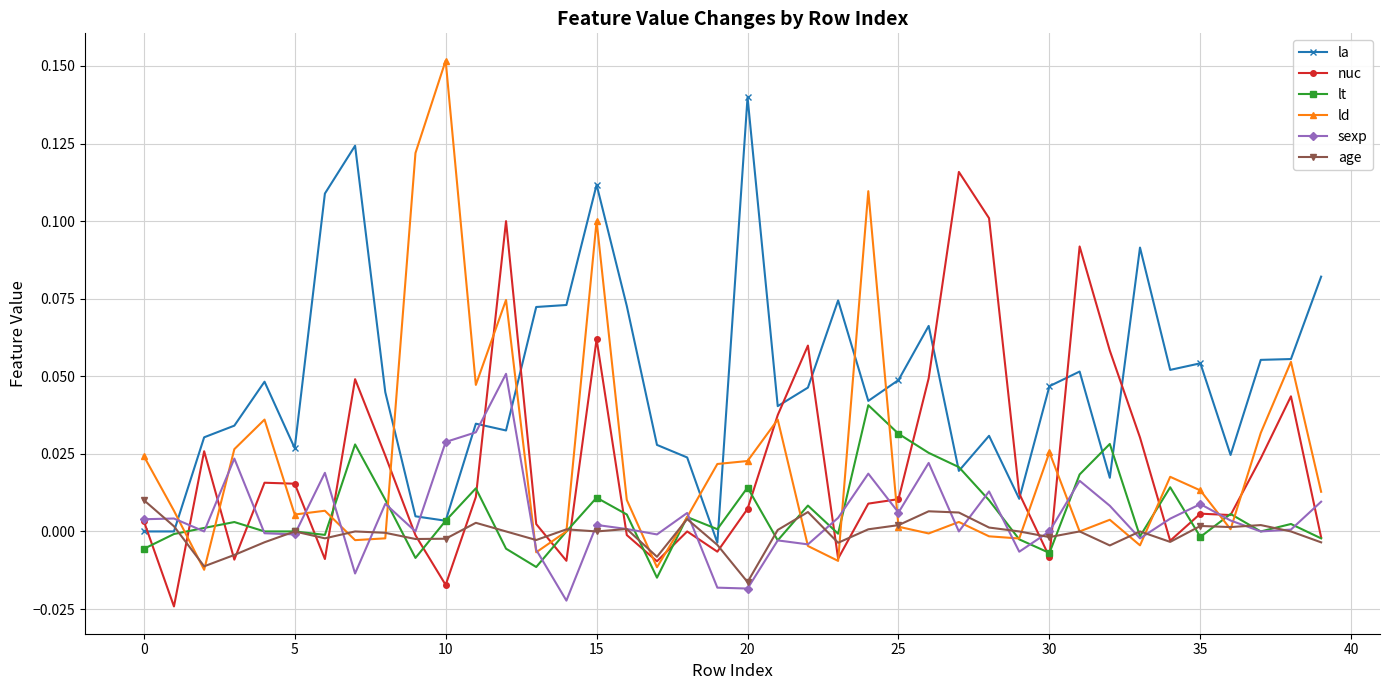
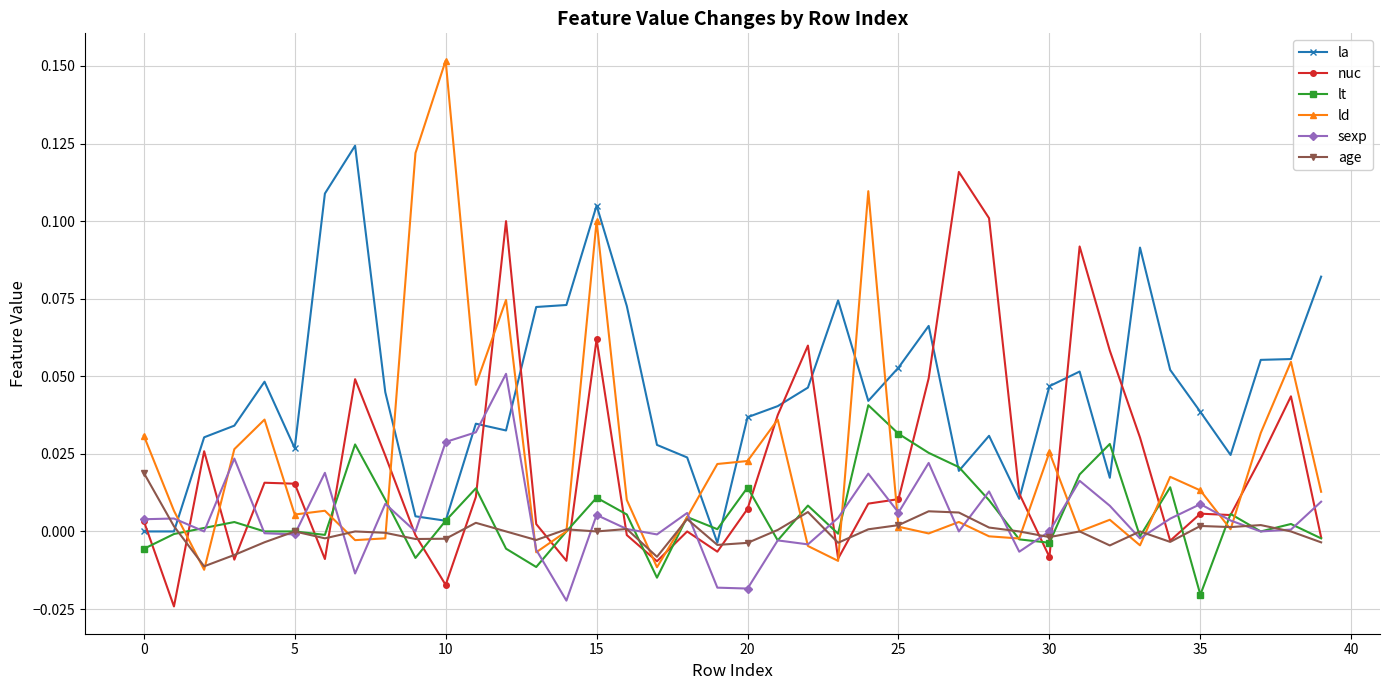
  {
    "la": {
      "0": 0.000,
      "5": 0.027,
-     "15": 0.112,
-     "20": 0.140,
-     "25": 0.049,
+     "15": 0.105,
+     "20": 0.037,
+     "25": 0.053,
      "30": 0.047,
-     "35": 0.054
+     "35": 0.039
    },
    "nuc": {
      "5": 0.015,
      "10": -0.017,
      "15": 0.062,
      "20": 0.007,
      "25": 0.010,
      "30": -0.008,
      "35": 0.006
    },
    "lt": {
      "0": -0.006,
      "15": 0.011,
      "20": 0.014,
      "25": 0.031,
-     "30": -0.007,
-     "35": -0.002
+     "30": -0.004,
+     "35": -0.020
    },
    "ld": {
-     "0": 0.024,
+     "0": 0.031,
      "5": 0.005,
      "10": 0.152,
      "15": 0.100,
      "20": 0.023,
      "30": 0.026,
      "35": 0.013
    },
    "sexp": {
      "5": -0.001,
      "10": 0.029,
-     "15": 0.002,
+     "15": 0.005,
      "20": -0.018,
      "25": 0.006,
      "30": 0.000,
      "35": 0.009
    },
    "age": {
-     "0": 0.010,
+     "0": 0.019,
      "10": -0.002,
      "15": 0.000,
-     "20": -0.016,
+     "20": -0.004,
      "30": -0.002,
      "35": 0.002
    }
  }
